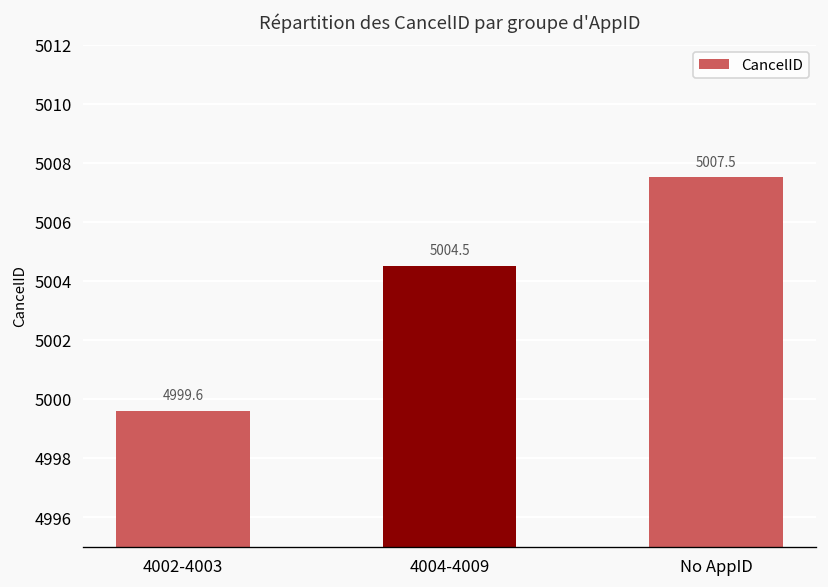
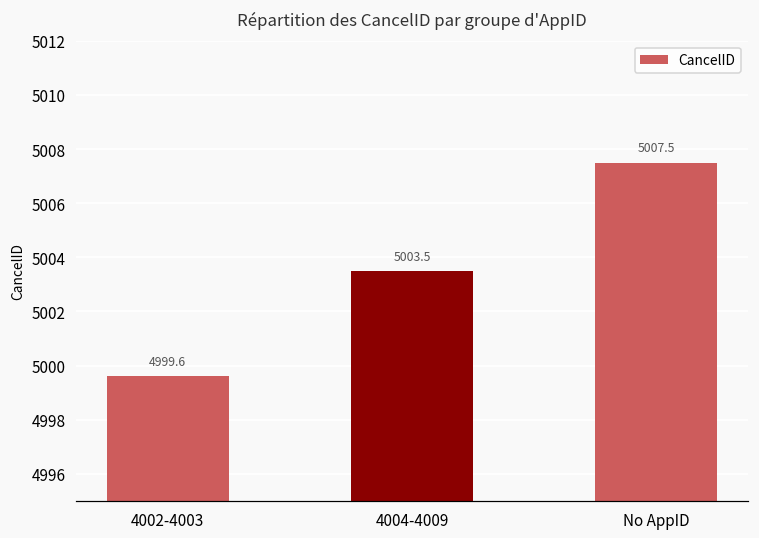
  {
    "4002-4003": 4999.6,
-   "4004-4009": 5004.5,
+   "4004-4009": 5003.5,
    "No AppID": 5007.5
  }
